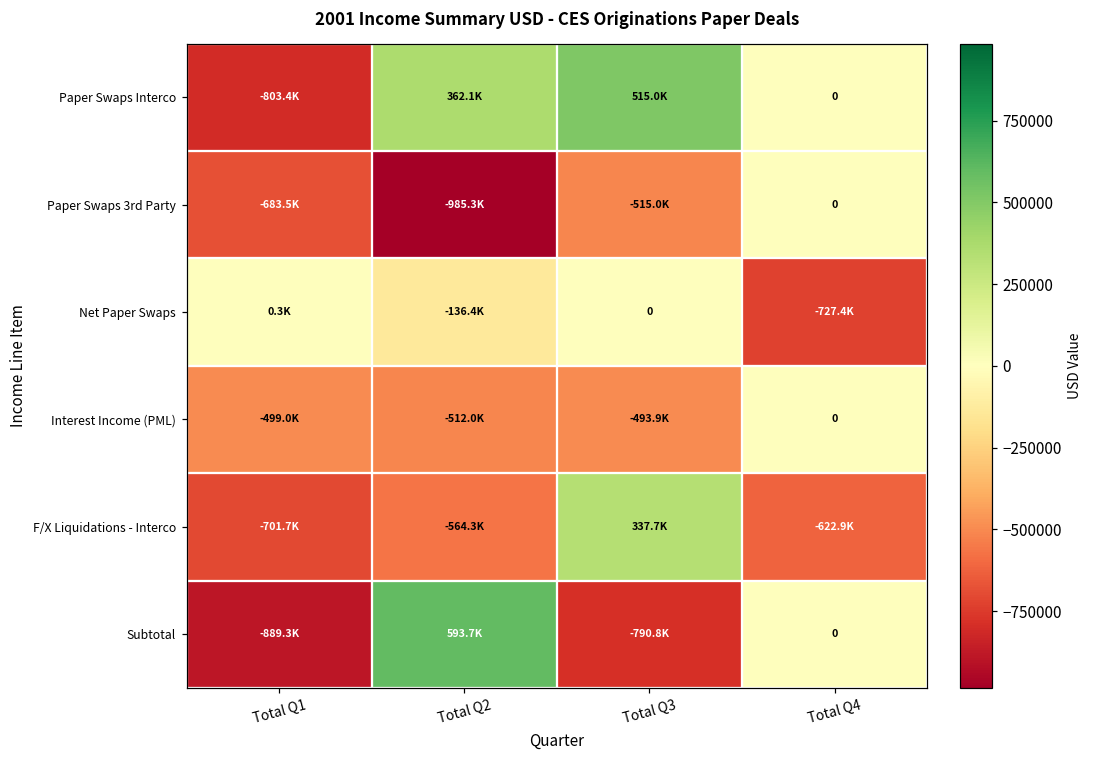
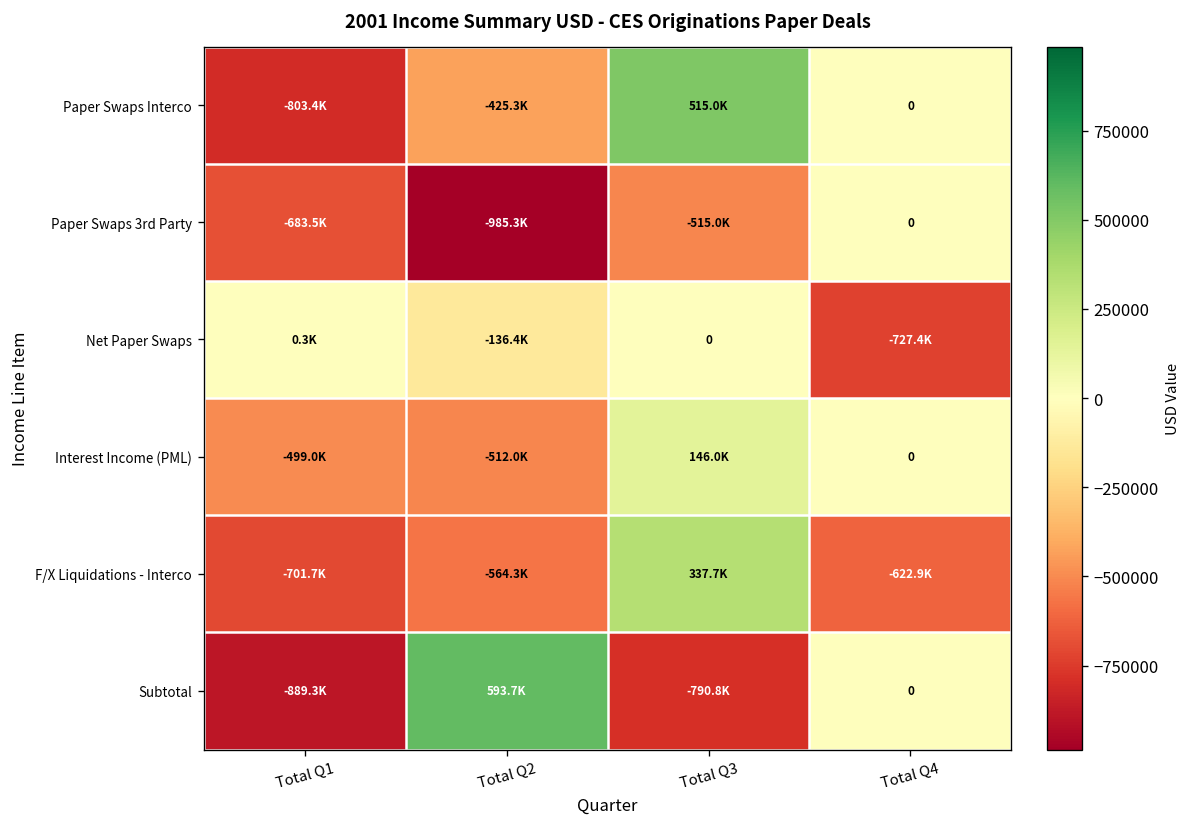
  {
    "Paper Swaps Interco": {
      "Total Q1": "-803.4K",
-     "Total Q2": "362.1K",
+     "Total Q2": "-425.3K",
      "Total Q3": "515.0K",
      "Total Q4": "0"
    },
    "Paper Swaps 3rd Party": {
      "Total Q1": "-683.5K",
      "Total Q2": "-985.3K",
      "Total Q3": "-515.0K",
      "Total Q4": "0"
    },
    "Net Paper Swaps": {
      "Total Q1": "0.3K",
      "Total Q2": "-136.4K",
      "Total Q3": "0",
      "Total Q4": "-727.4K"
    },
    "Interest Income (PML)": {
      "Total Q1": "-499.0K",
      "Total Q2": "-512.0K",
-     "Total Q3": "-493.9K",
+     "Total Q3": "146.0K",
      "Total Q4": "0"
    },
    "F/X Liquidations - Interco": {
      "Total Q1": "-701.7K",
      "Total Q2": "-564.3K",
      "Total Q3": "337.7K",
      "Total Q4": "-622.9K"
    },
    "Subtotal": {
      "Total Q1": "-889.3K",
      "Total Q2": "593.7K",
      "Total Q3": "-790.8K",
      "Total Q4": "0"
    }
  }
